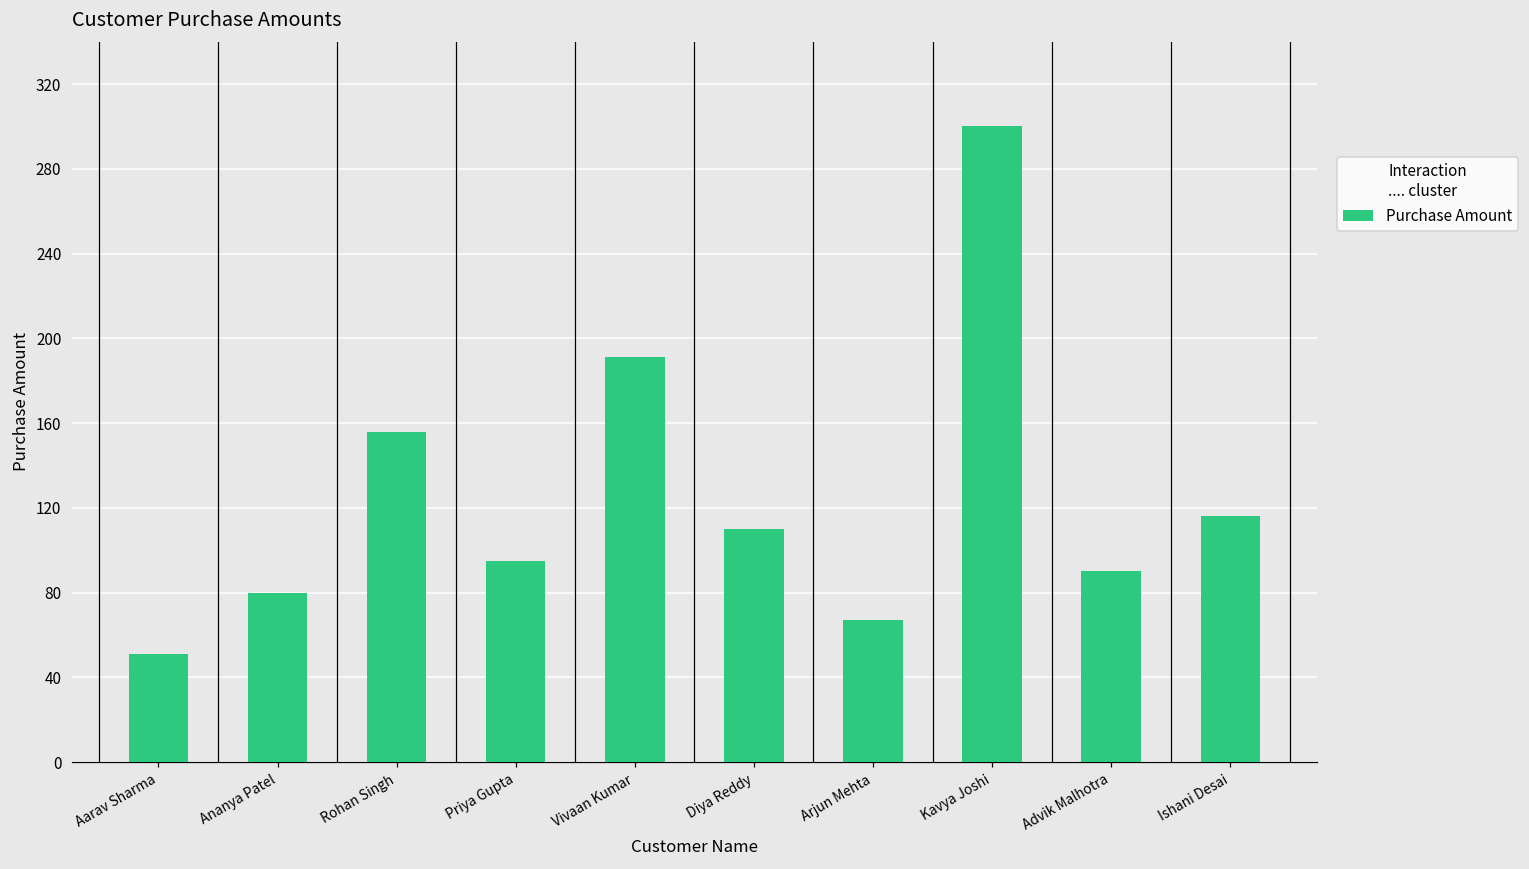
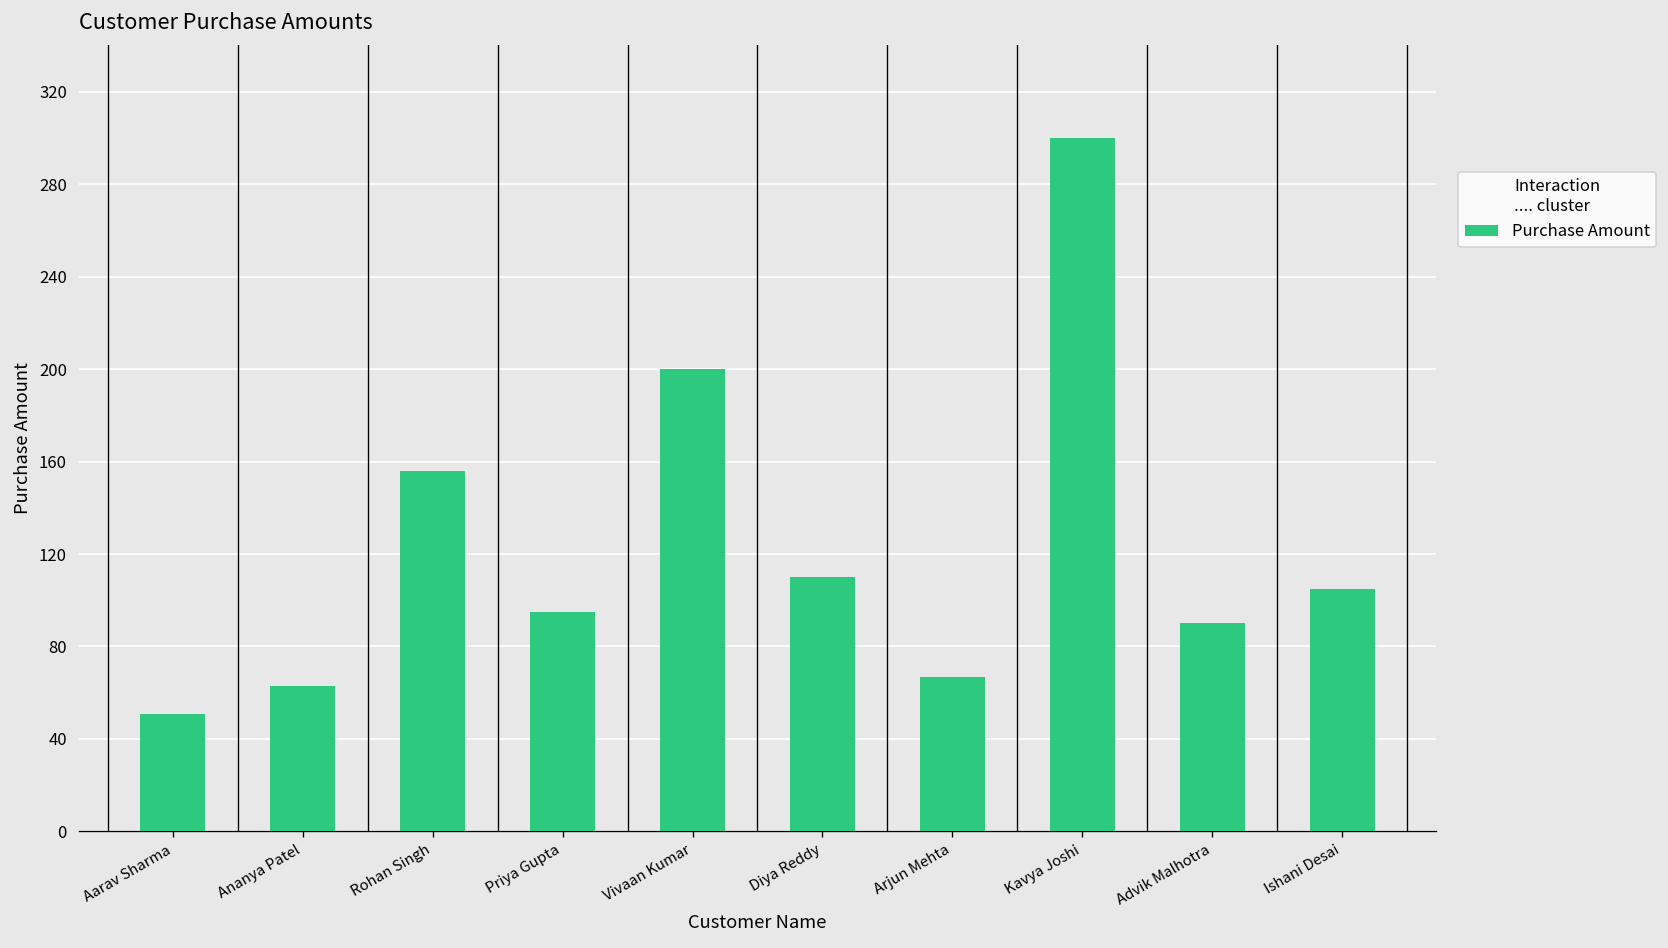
  {
    "Aarav Sharma": 51,
-   "Ananya Patel": 80,
+   "Ananya Patel": 63,
    "Rohan Singh": 156,
    "Priya Gupta": 95,
-   "Vivaan Kumar": 191,
+   "Vivaan Kumar": 200,
    "Diya Reddy": 110,
    "Arjun Mehta": 67,
    "Kavya Joshi": 300,
    "Advik Malhotra": 90,
-   "Ishani Desai": 116
+   "Ishani Desai": 105
  }
